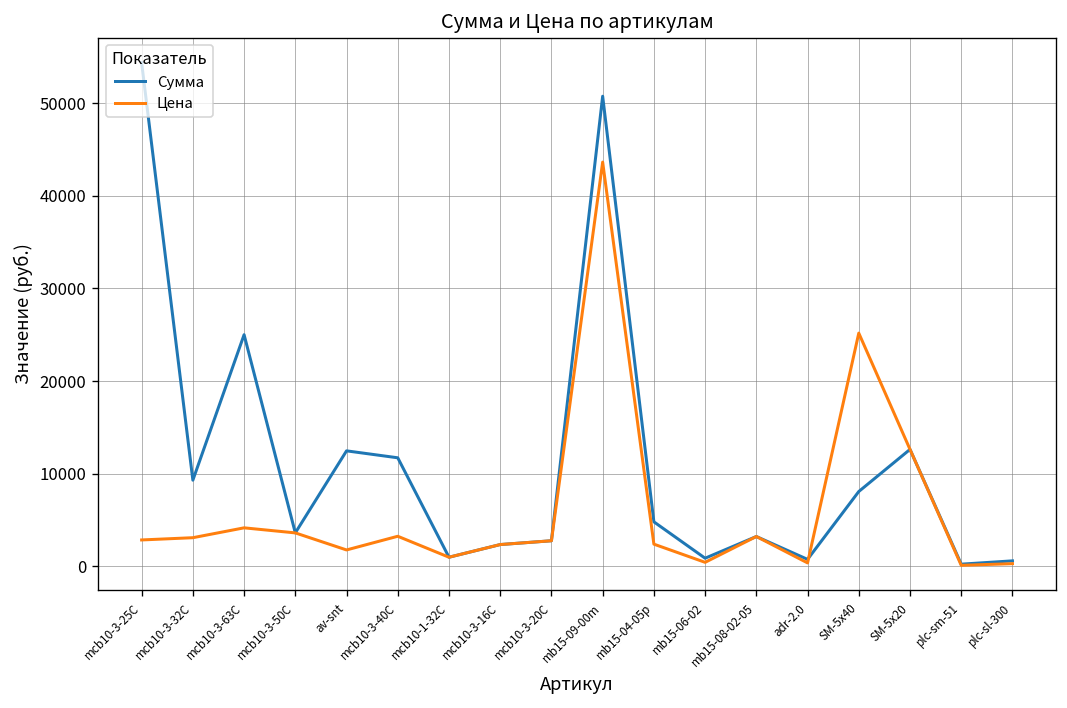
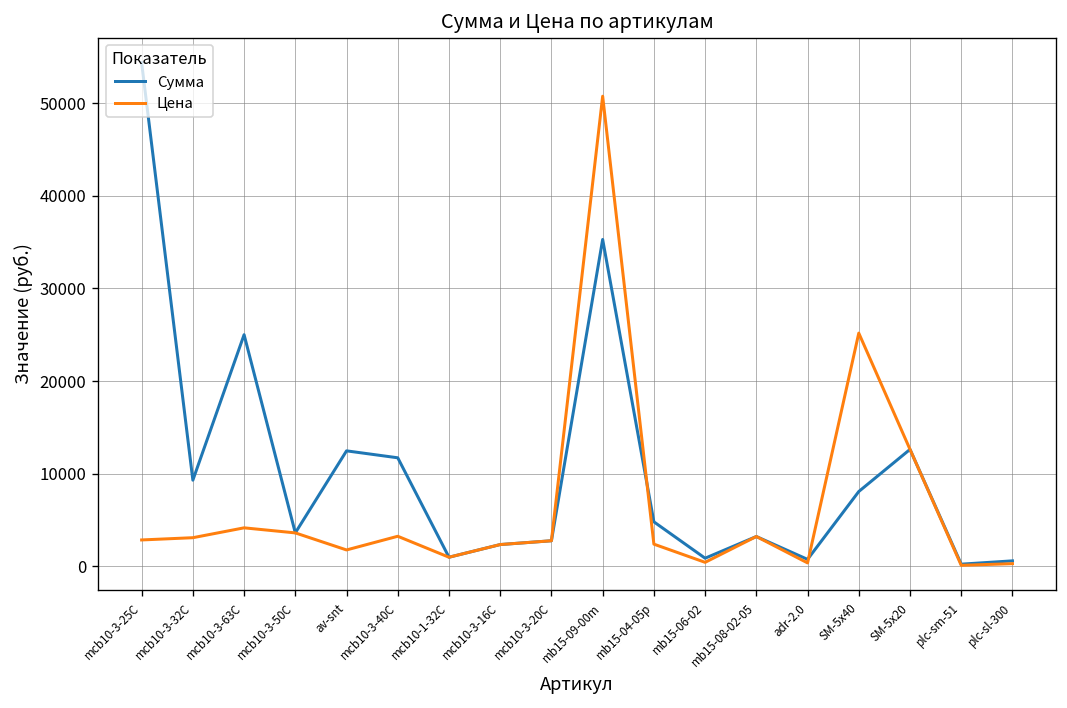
  {
    "Сумма": {
      "mcb10-3-32C": 9000,
      "mcb10-3-63C": 25000,
      "av-snt": 12000,
      "mcb10-3-40C": 12000,
-     "mb15-09-00m": 51000,
+     "mb15-09-00m": 35000,
      "mb15-04-05p": 5000,
      "mb15-06-02": 1000,
      "adr-2.0": 1000,
      "SM-5x40": 8000
    },
    "Цена": {
      "mcb10-3-25C": 3000,
      "mcb10-3-32C": 3000,
      "mcb10-3-63C": 4000,
      "av-snt": 2000,
      "mcb10-3-40C": 3000,
-     "mb15-09-00m": 44000,
+     "mb15-09-00m": 51000,
      "mb15-04-05p": 2000,
      "mb15-06-02": 0,
      "adr-2.0": 0,
      "SM-5x40": 25000
    }
  }
